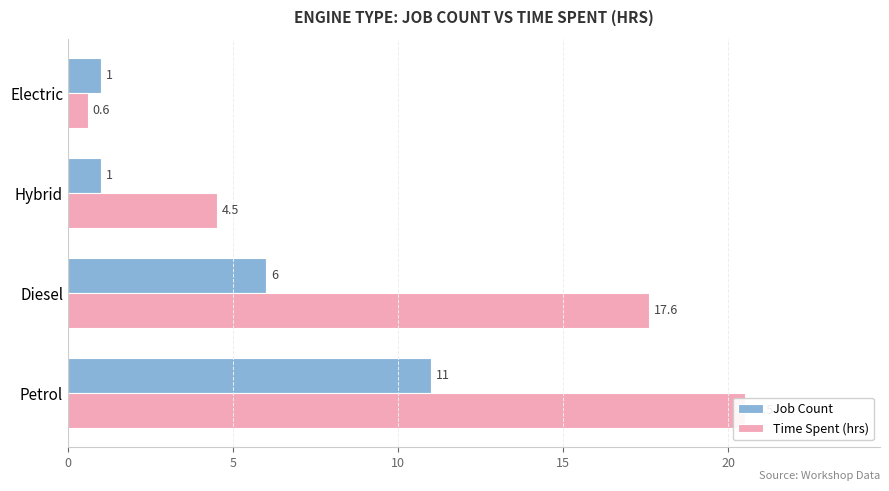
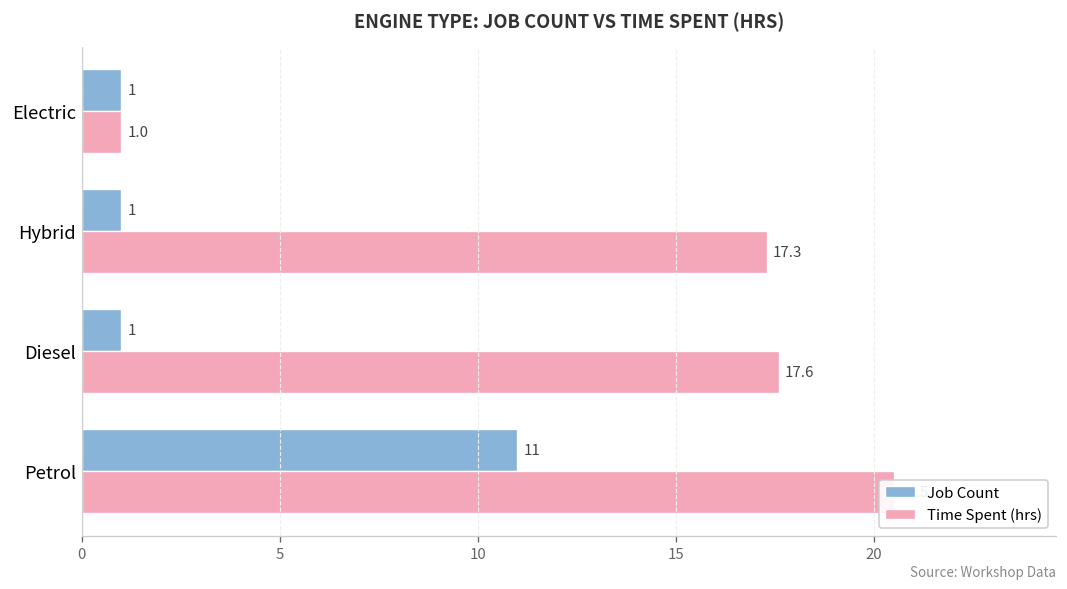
  {
    "Job Count": {
      "Electric": 1,
      "Hybrid": 1,
-     "Diesel": 6,
+     "Diesel": 1,
      "Petrol": 11
    },
    "Time Spent (hrs)": {
-     "Electric": 0.6,
-     "Hybrid": 4.5,
+     "Electric": 1.0,
+     "Hybrid": 17.3,
      "Diesel": 17.6
    }
  }
